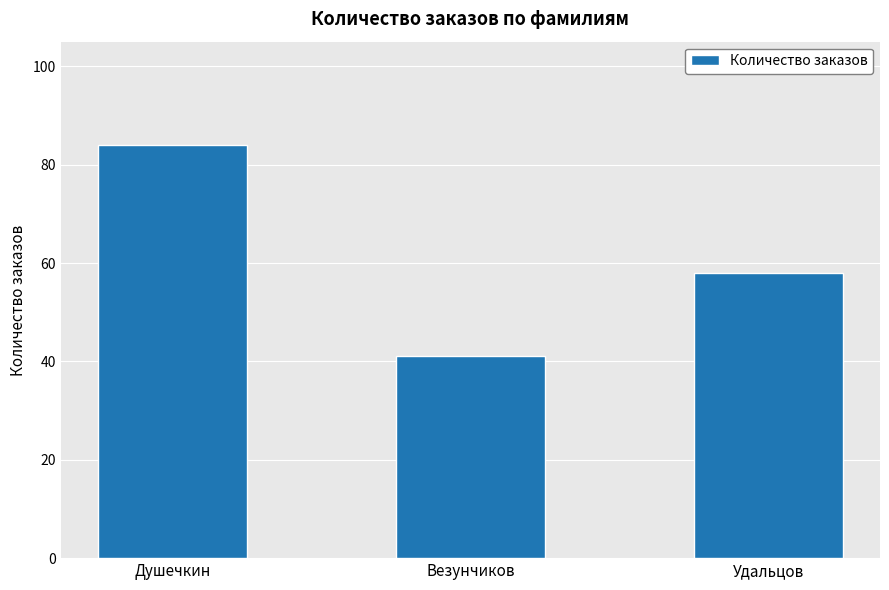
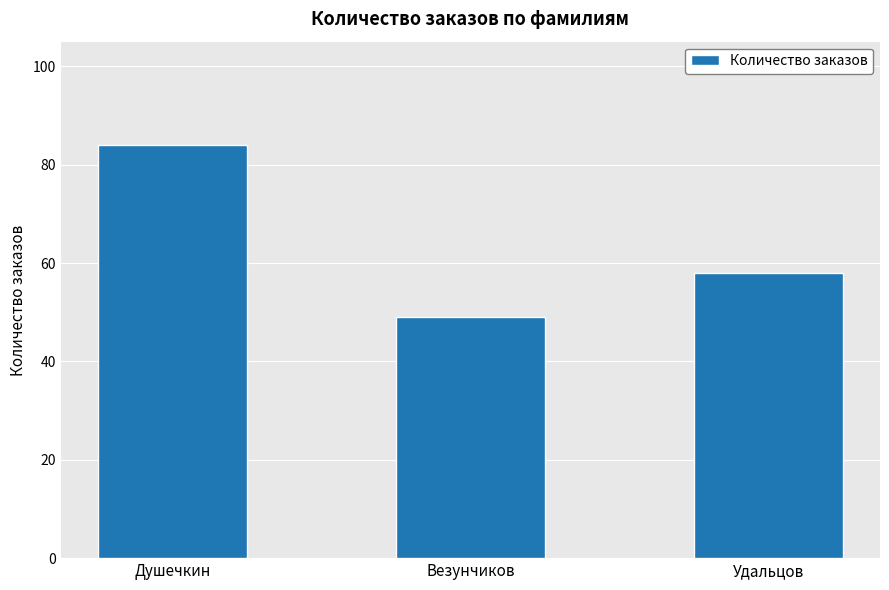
  {
    "Душечкин": 84,
-   "Везунчиков": 41,
+   "Везунчиков": 49,
    "Удальцов": 58
  }
